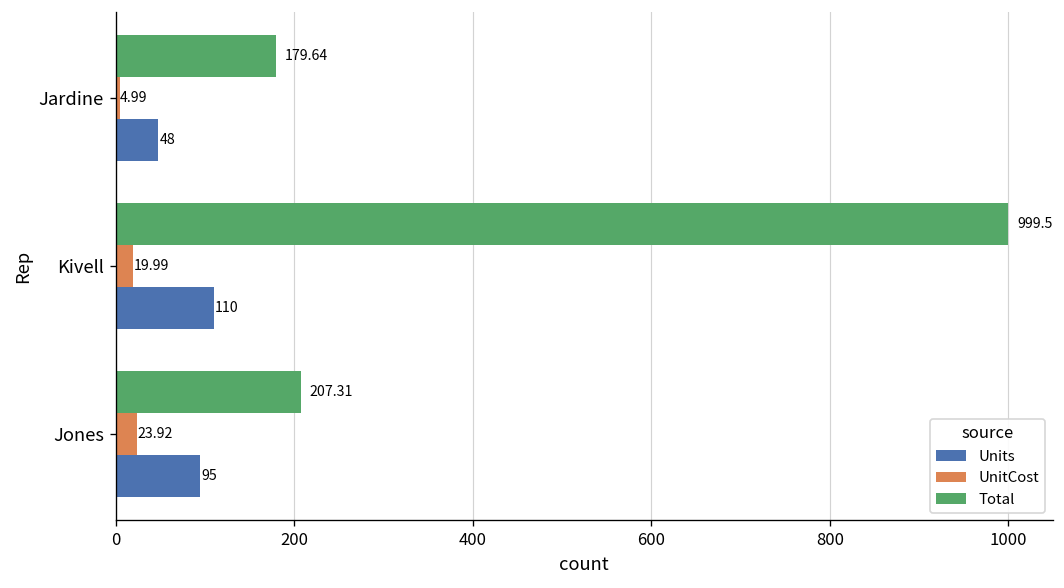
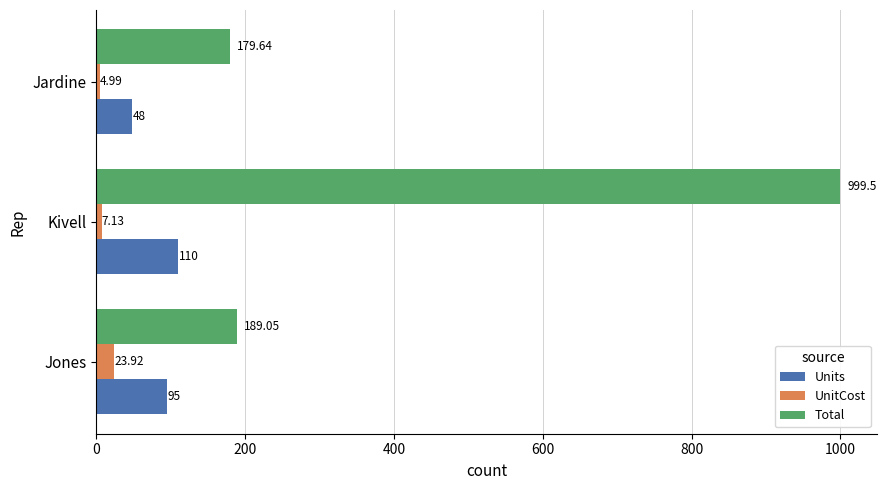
  {
    "Units": {
      "Jardine": 48,
      "Kivell": 110,
      "Jones": 95
    },
    "UnitCost": {
      "Jardine": 4.99,
-     "Kivell": 19.99,
+     "Kivell": 7.13,
      "Jones": 23.92
    },
    "Total": {
      "Jardine": 179.64,
      "Kivell": 999.5,
-     "Jones": 207.31
+     "Jones": 189.05
    }
  }
